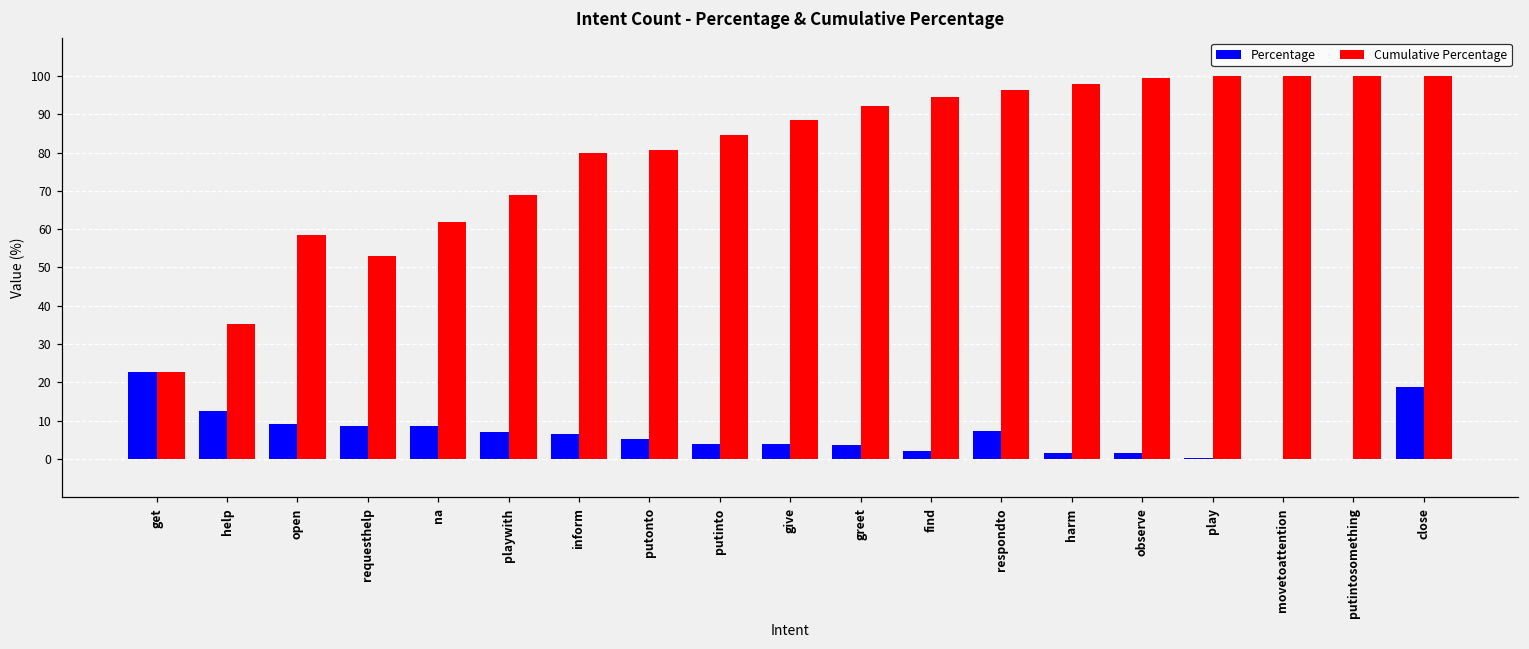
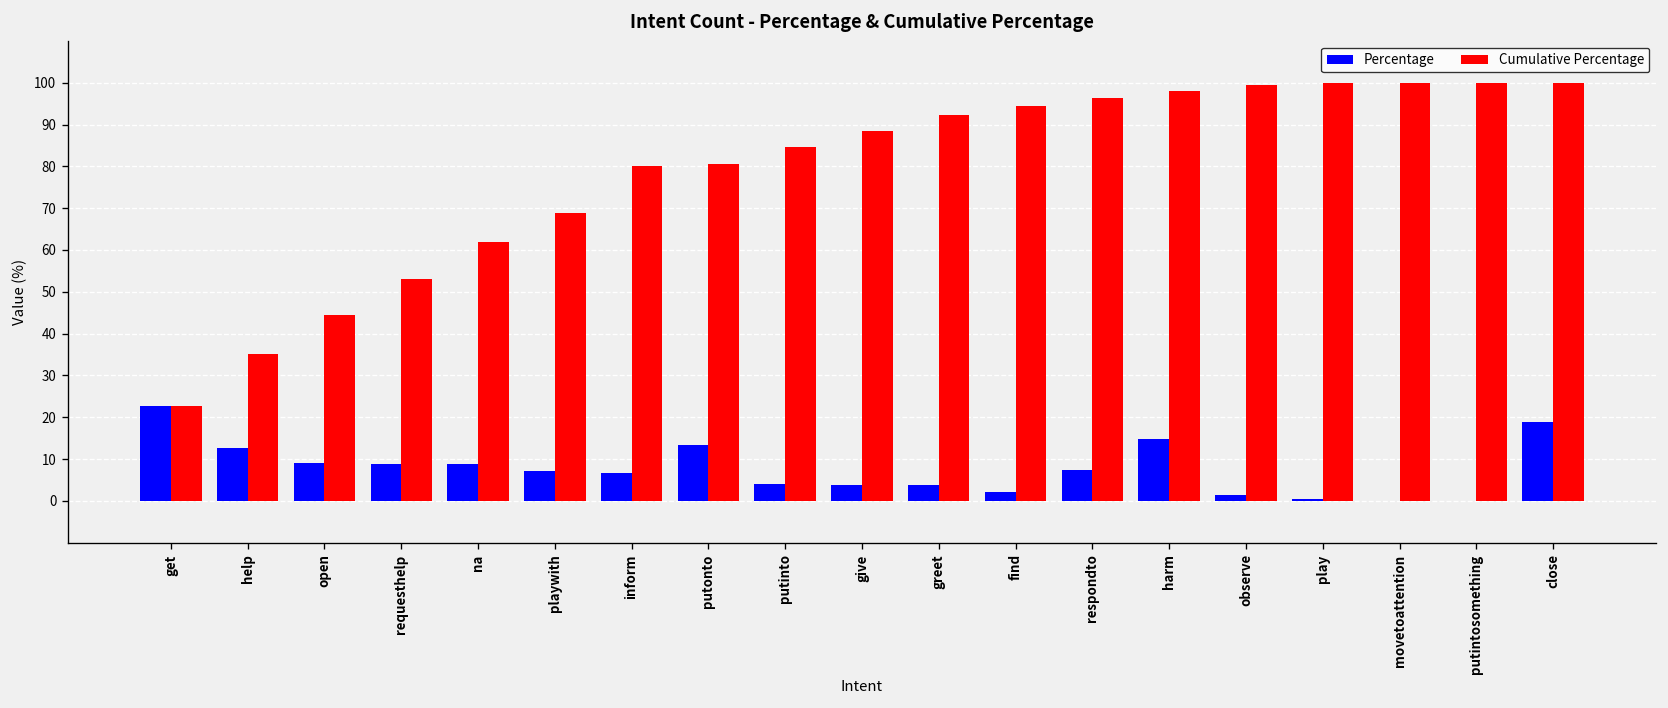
  {
    "Percentage": {
      "get": 23,
      "help": 13,
      "open": 9,
      "requesthelp": 9,
      "na": 9,
      "playwith": 7,
      "inform": 7,
-     "putonto": 5,
+     "putonto": 13,
      "putinto": 4,
      "give": 4,
      "greet": 4,
      "find": 2,
      "respondto": 7,
-     "harm": 2,
+     "harm": 15,
      "observe": 2,
      "close": 19
    },
    "Cumulative Percentage": {
      "get": 23,
      "help": 35,
-     "open": 58,
+     "open": 44,
      "requesthelp": 53,
      "na": 62,
      "playwith": 69,
      "inform": 80,
      "putonto": 81,
      "putinto": 85,
      "give": 88,
      "greet": 92,
      "find": 94,
      "respondto": 96,
      "harm": 98,
      "observe": 99,
      "play": 100,
      "movetoattention": 100,
      "putintosomething": 100,
      "close": 100
    }
  }
